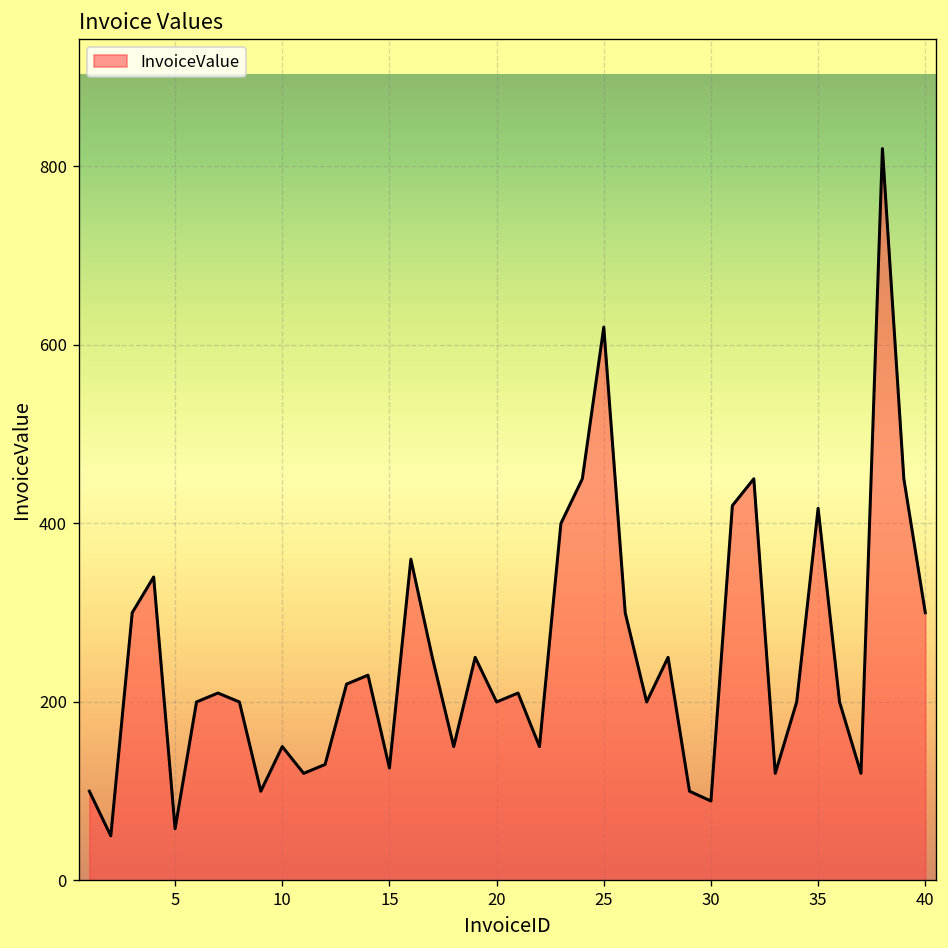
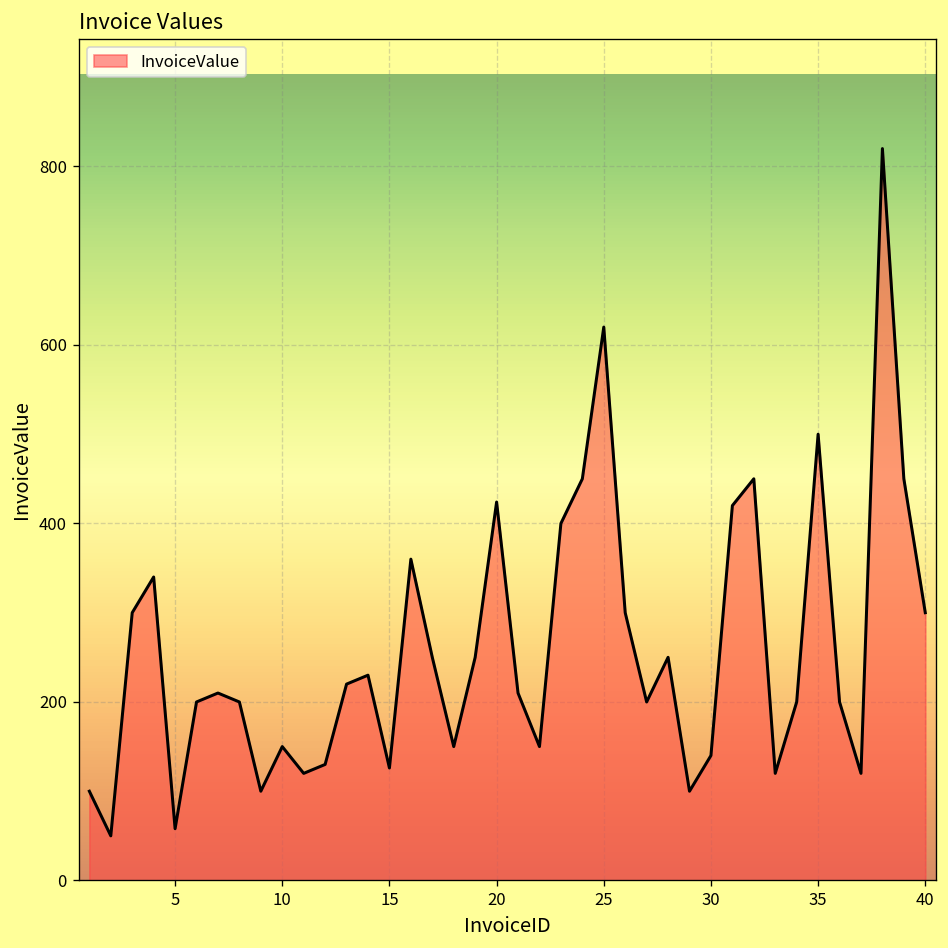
  {
    "5": 60,
    "10": 150,
    "15": 130,
-   "20": 200,
+   "20": 420,
    "25": 620,
-   "30": 90,
-   "35": 420,
+   "30": 140,
+   "35": 500,
    "40": 300
  }
